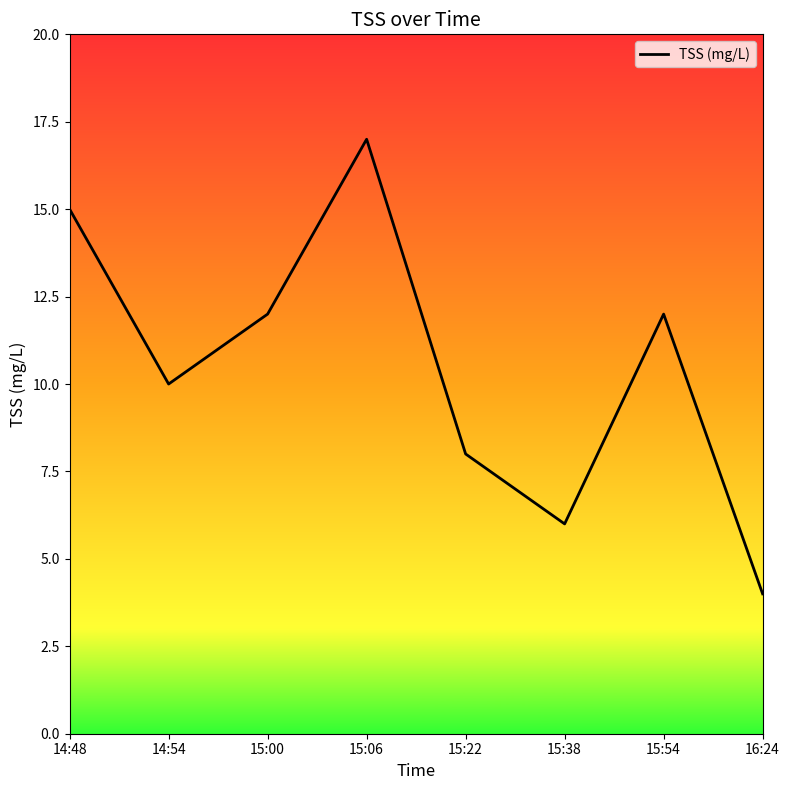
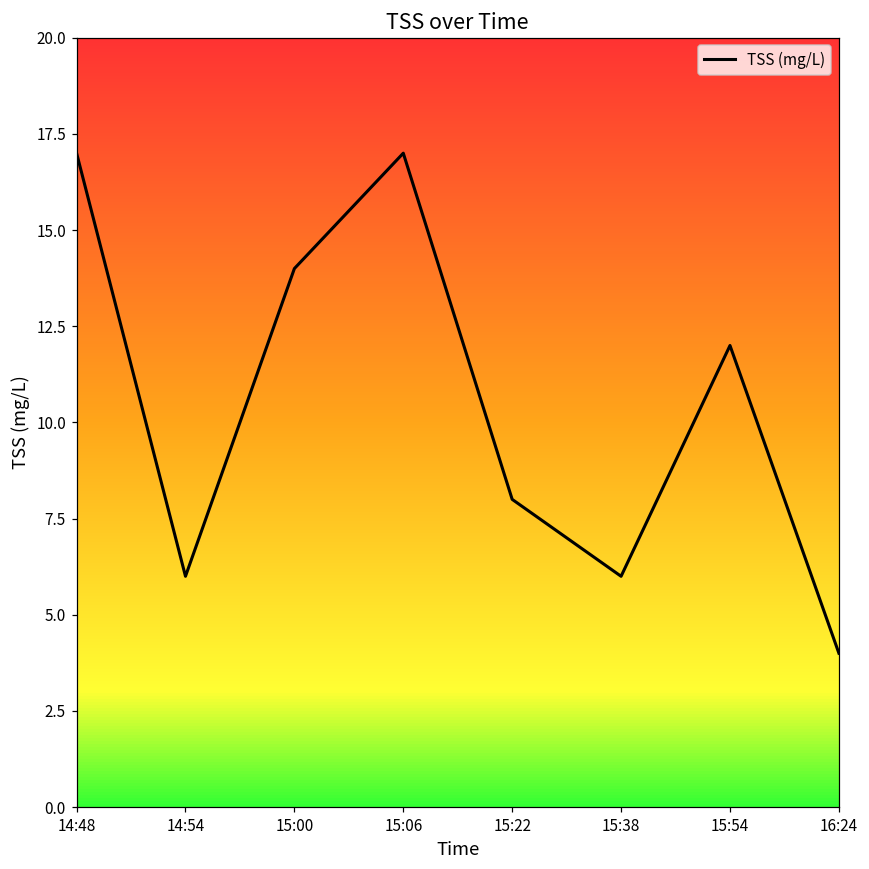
  {
-   "14:48": 15,
-   "14:54": 10,
-   "15:00": 12,
+   "14:48": 17,
+   "14:54": 6,
+   "15:00": 14,
    "15:06": 17,
    "15:22": 8,
    "15:38": 6,
    "15:54": 12,
    "16:24": 4
  }
